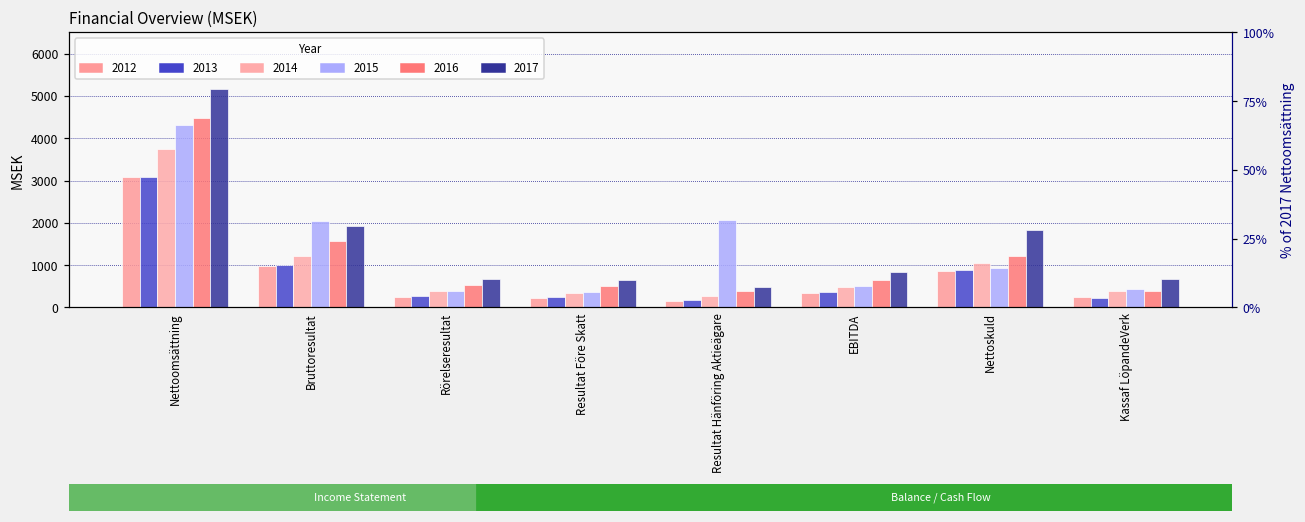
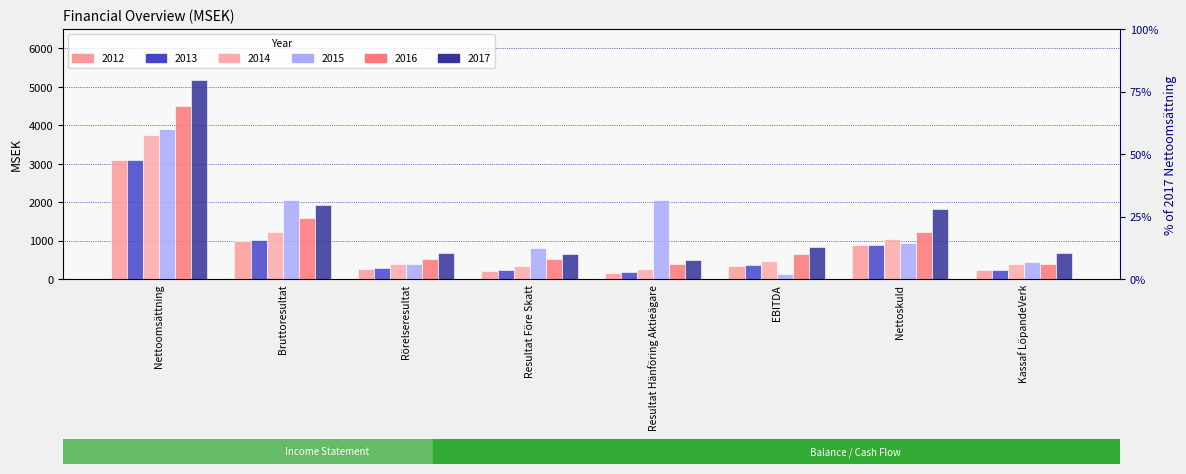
  {
    "2015": {
-     "Nettoomsättning": 4300,
+     "Nettoomsättning": 3900,
      "Bruttoresultat": 2100,
      "Rörelseresultat": 400,
-     "Resultat Före Skatt": 400,
+     "Resultat Före Skatt": 800,
      "Resultat Hänföring Aktieägare": 2100,
-     "EBITDA": 500,
+     "EBITDA": 100,
      "Nettoskuld": 900,
      "Kassaf LöpandeVerk": 400
    }
  }
